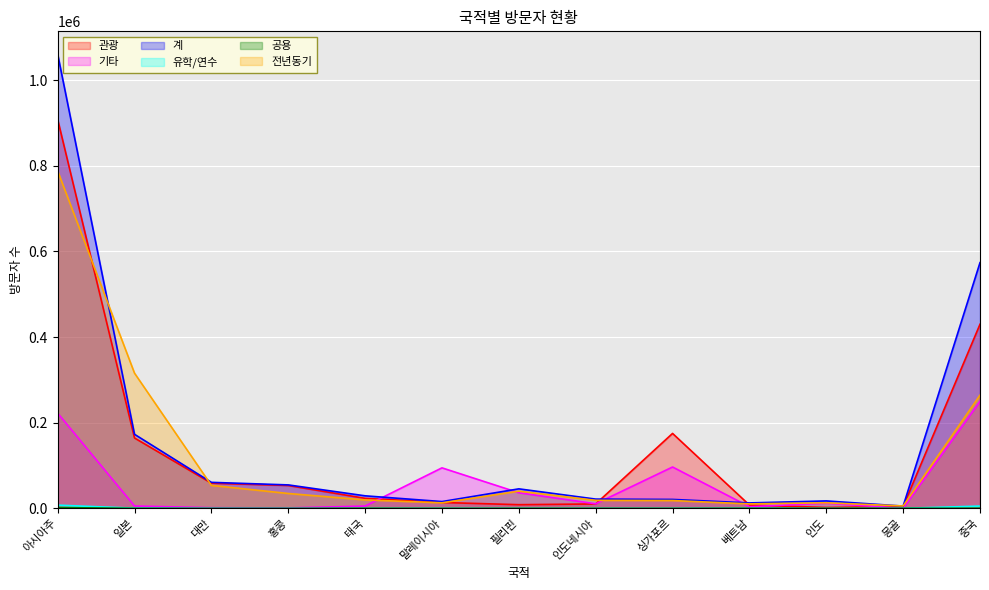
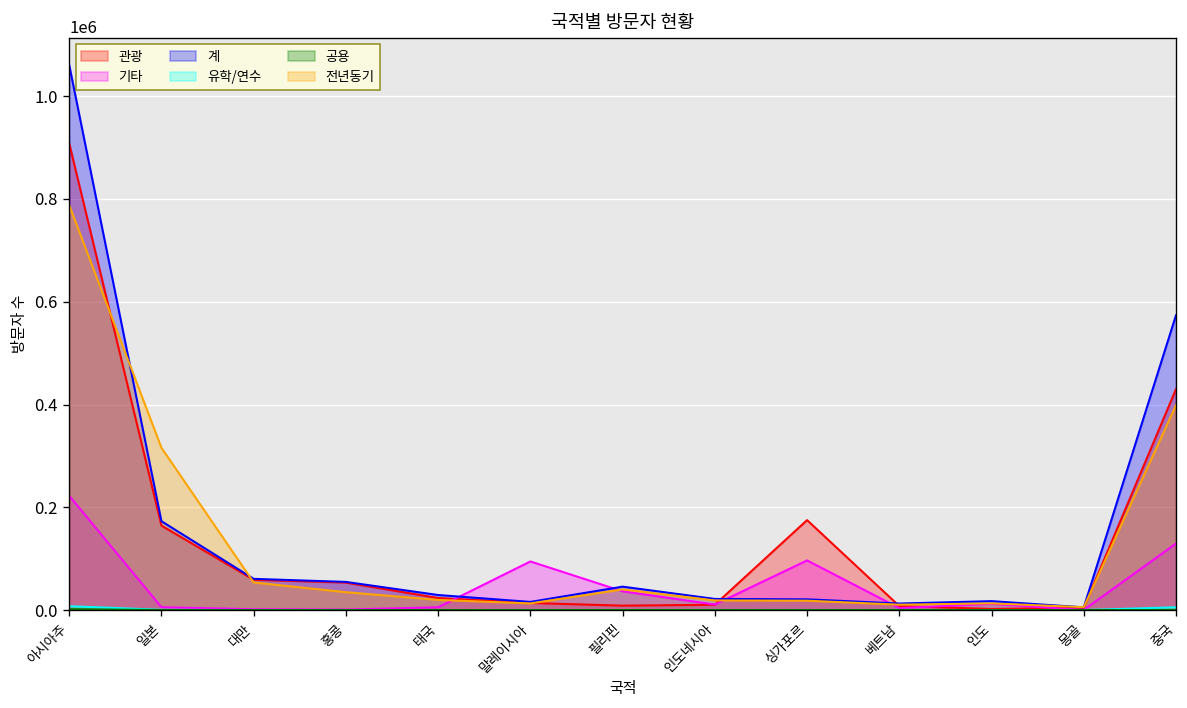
  {
    "관광": {
      "아시아주": 910000,
      "일본": 160000,
      "필리핀": 10000,
      "싱가포르": 180000,
      "중국": 430000
    },
    "기타": {
      "아시아주": 220000,
      "말레이시아": 90000,
      "싱가포르": 100000,
-     "중국": 250000
+     "중국": 130000
    },
    "계": {
      "아시아주": 1060000,
      "일본": 170000,
      "중국": 570000
    },
    "전년동기": {
      "아시아주": 790000,
      "일본": 320000,
      "홍콩": 30000,
-     "중국": 260000
+     "중국": 400000
    }
  }
